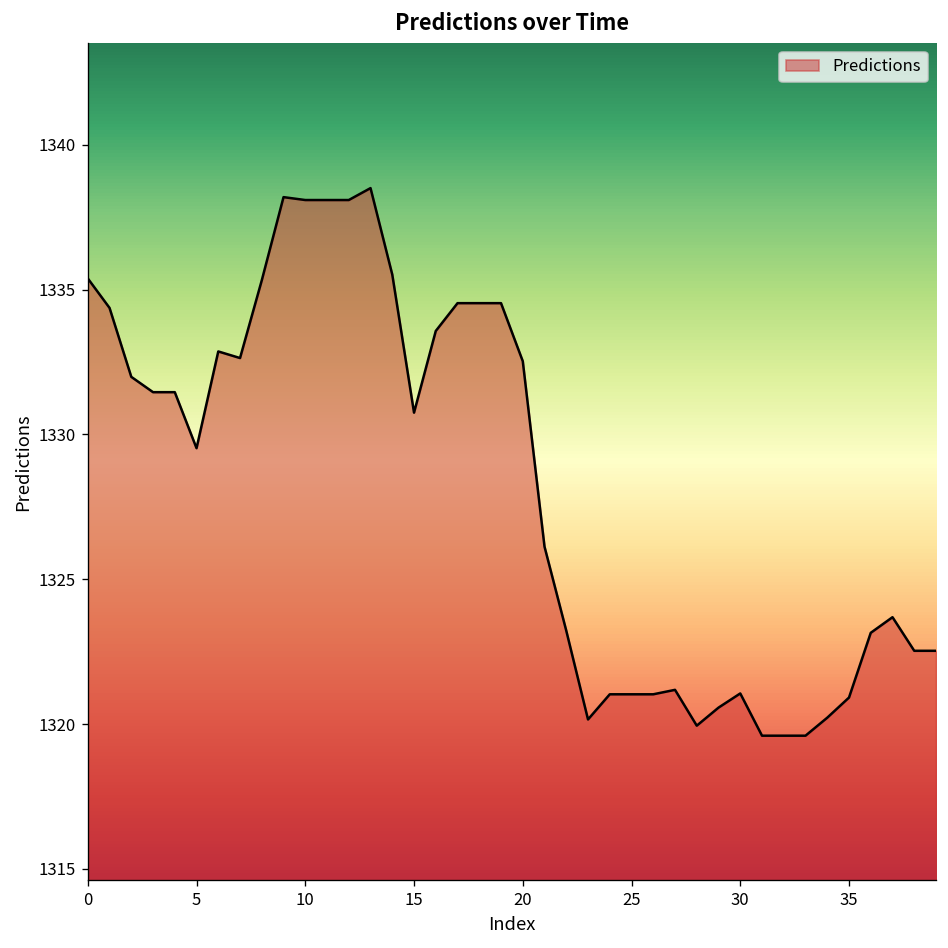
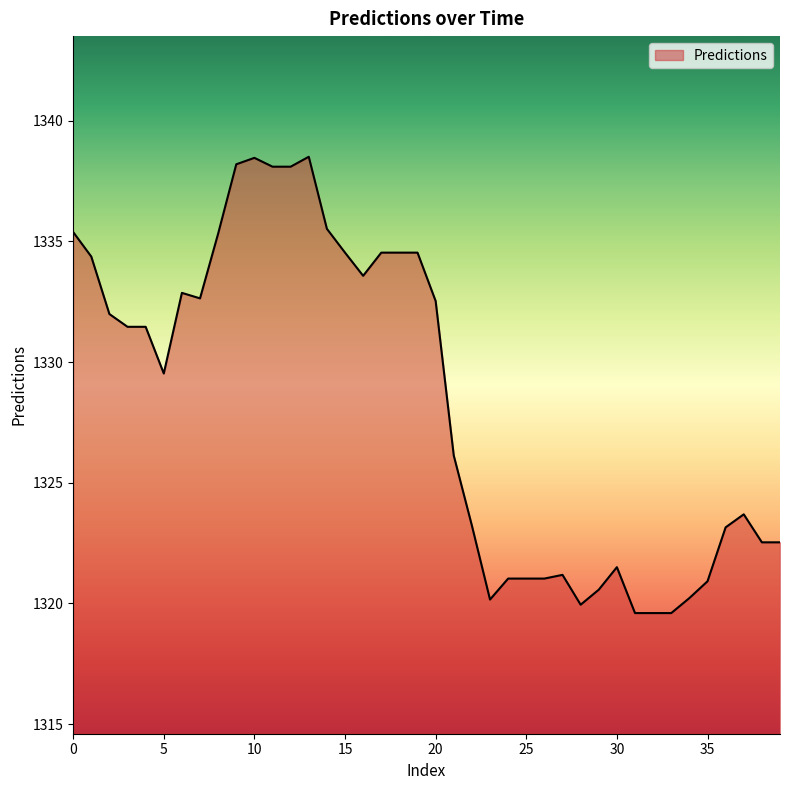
  {
    "0": 1335.4,
    "5": 1329.5,
-   "10": 1338.1,
-   "15": 1330.8,
+   "10": 1338.5,
+   "15": 1334.5,
    "20": 1332.5,
    "25": 1321.0,
-   "30": 1321.1,
+   "30": 1321.5,
    "35": 1320.9
  }
